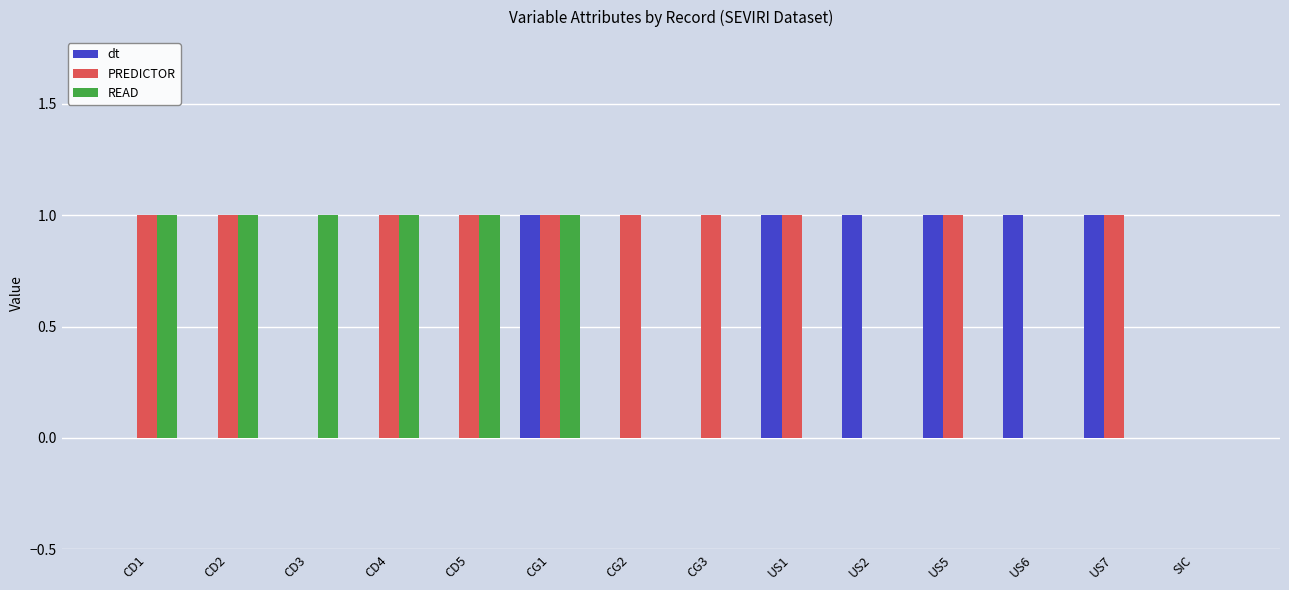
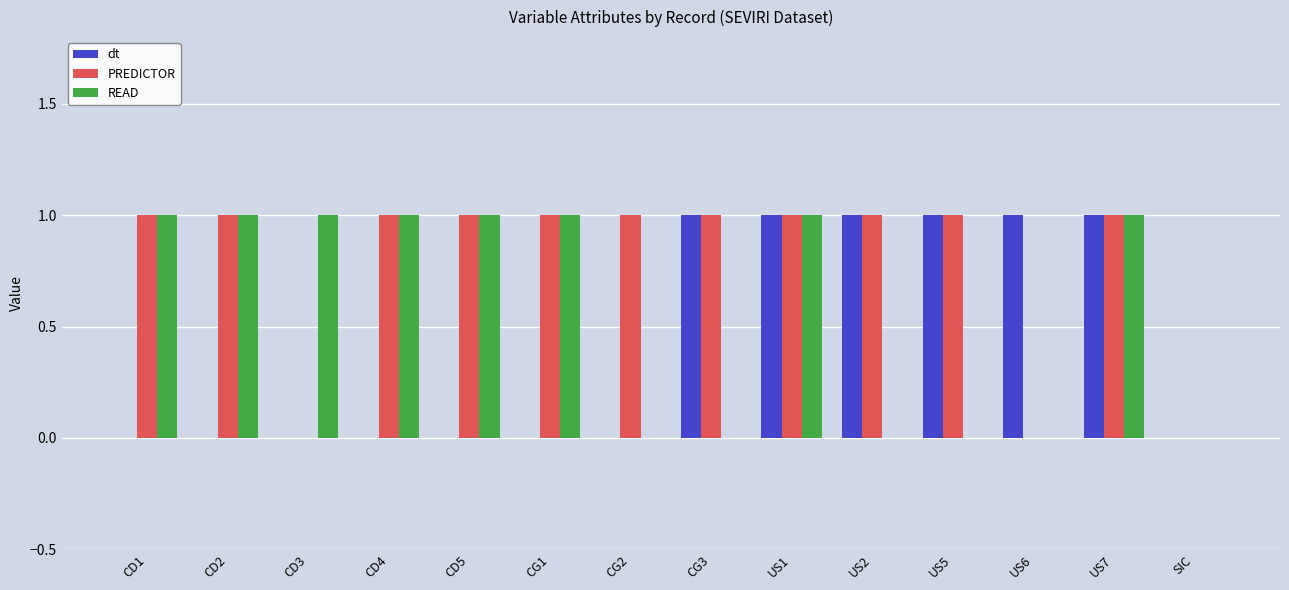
  {
    "dt": {
      "CD1": 0,
      "CD2": 0,
      "CD3": 0,
      "CD4": 0,
      "CD5": 0,
-     "CG1": 1,
+     "CG1": 0,
      "CG2": 0,
-     "CG3": 0,
+     "CG3": 1,
      "US1": 1,
      "US2": 1,
      "US5": 1,
      "US6": 1,
      "US7": 1,
      "SIC": 0
    },
    "PREDICTOR": {
      "CD1": 1,
      "CD2": 1,
      "CD3": 0,
      "CD4": 1,
      "CD5": 1,
      "CG1": 1,
      "CG2": 1,
      "CG3": 1,
      "US1": 1,
-     "US2": 0,
+     "US2": 1,
      "US5": 1,
      "US6": 0,
      "US7": 1,
      "SIC": 0
    },
    "READ": {
      "CD1": 1,
      "CD2": 1,
      "CD3": 1,
      "CD4": 1,
      "CD5": 1,
      "CG1": 1,
      "CG2": 0,
      "CG3": 0,
-     "US1": 0,
+     "US1": 1,
      "US2": 0,
      "US5": 0,
      "US6": 0,
-     "US7": 0,
+     "US7": 1,
      "SIC": 0
    }
  }
